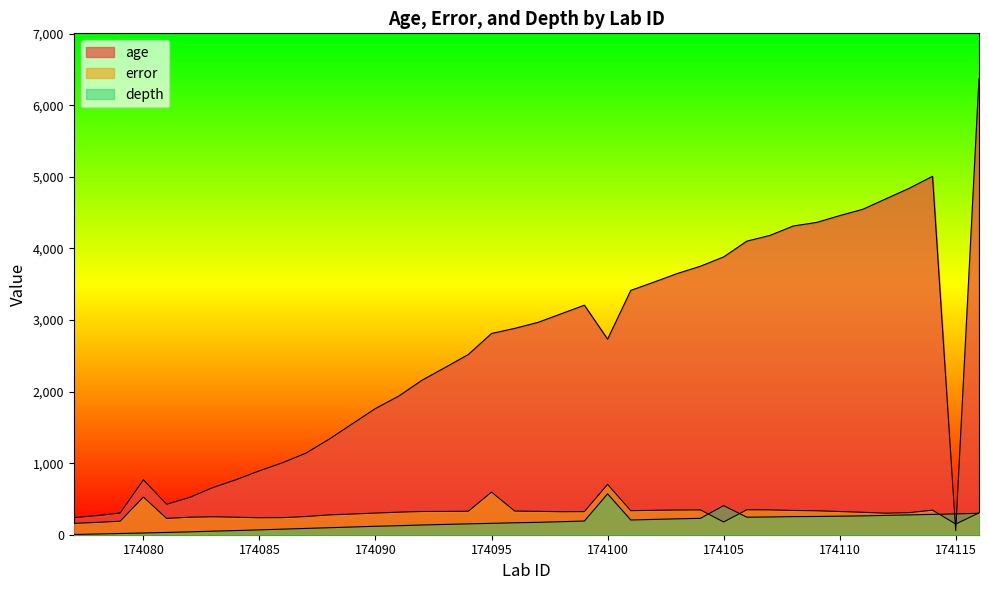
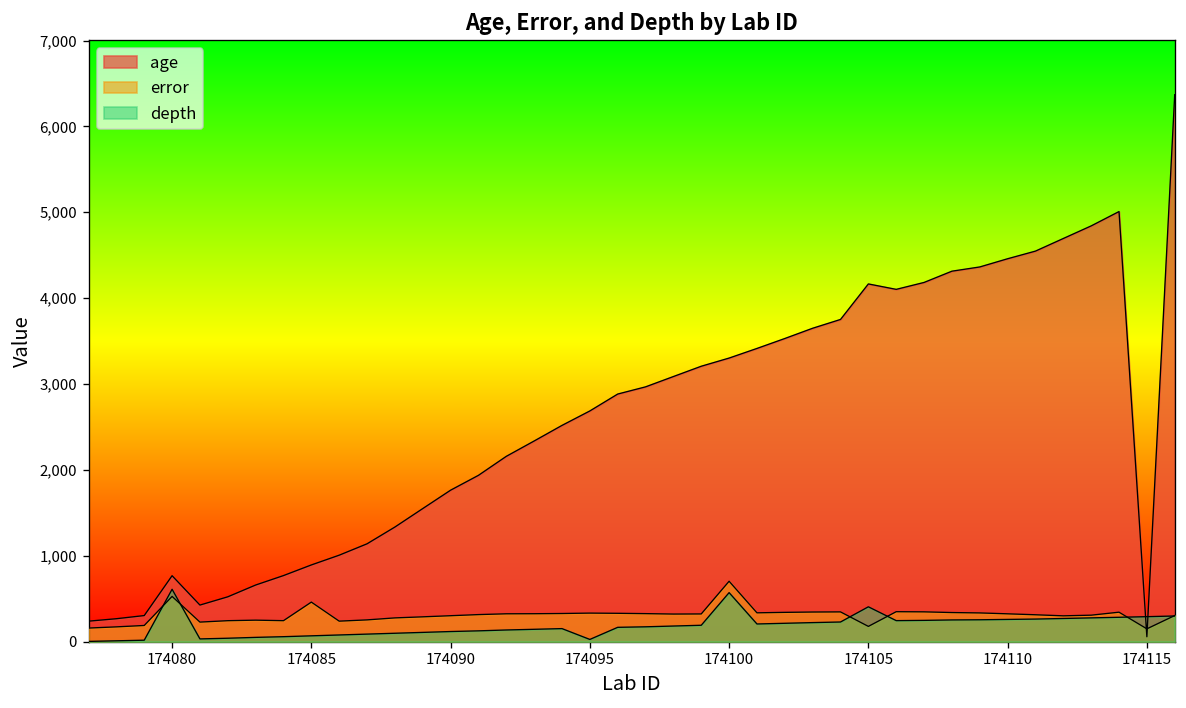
  {
    "age": {
      "174080": "800",
      "174085": "900",
      "174090": "1,800",
-     "174095": "2,800",
-     "174100": "2,700",
-     "174105": "3,900",
+     "174095": "2,700",
+     "174100": "3,300",
+     "174105": "4,200",
      "174110": "4,500",
      "174115": "100"
    },
    "error": {
      "174080": "500",
-     "174085": "200",
+     "174085": "500",
      "174090": "300",
-     "174095": "600",
+     "174095": "300",
      "174100": "700",
      "174105": "200",
      "174110": "300",
      "174115": "100"
    },
    "depth": {
-     "174080": "0",
+     "174080": "600",
      "174085": "100",
      "174090": "100",
-     "174095": "200",
+     "174095": "0",
      "174100": "600",
      "174105": "400",
      "174110": "300",
      "174115": "300"
    }
  }
